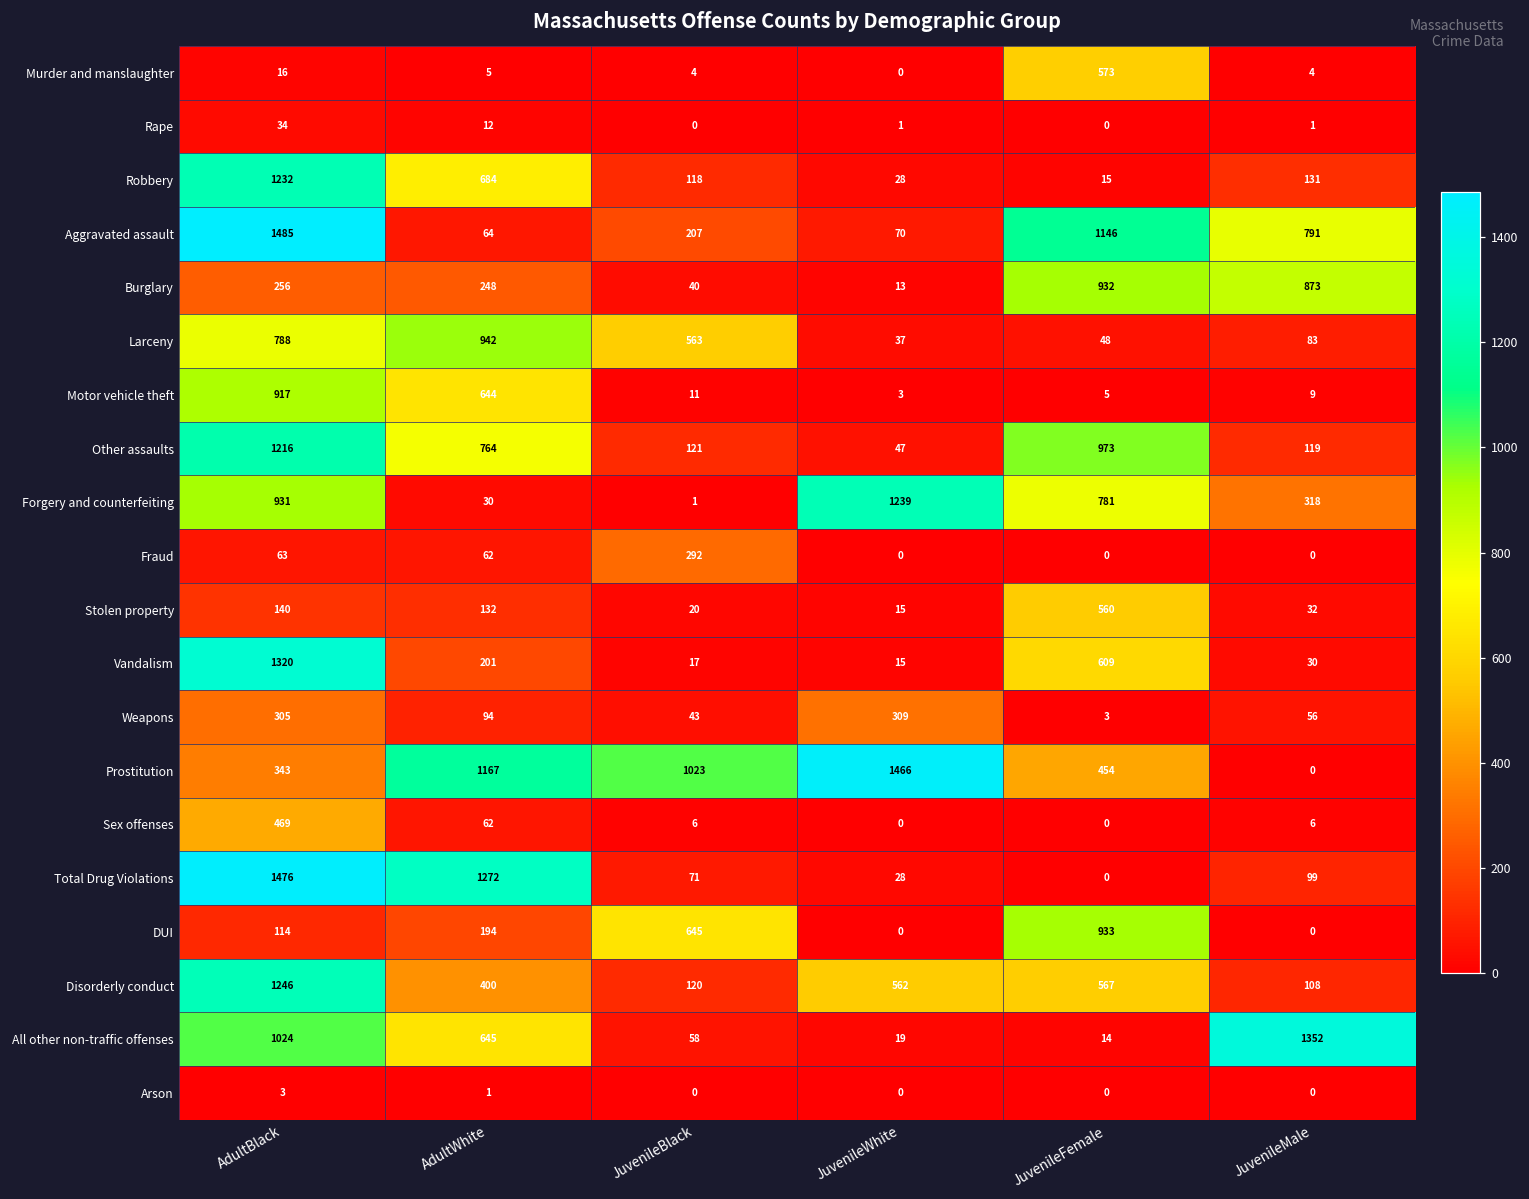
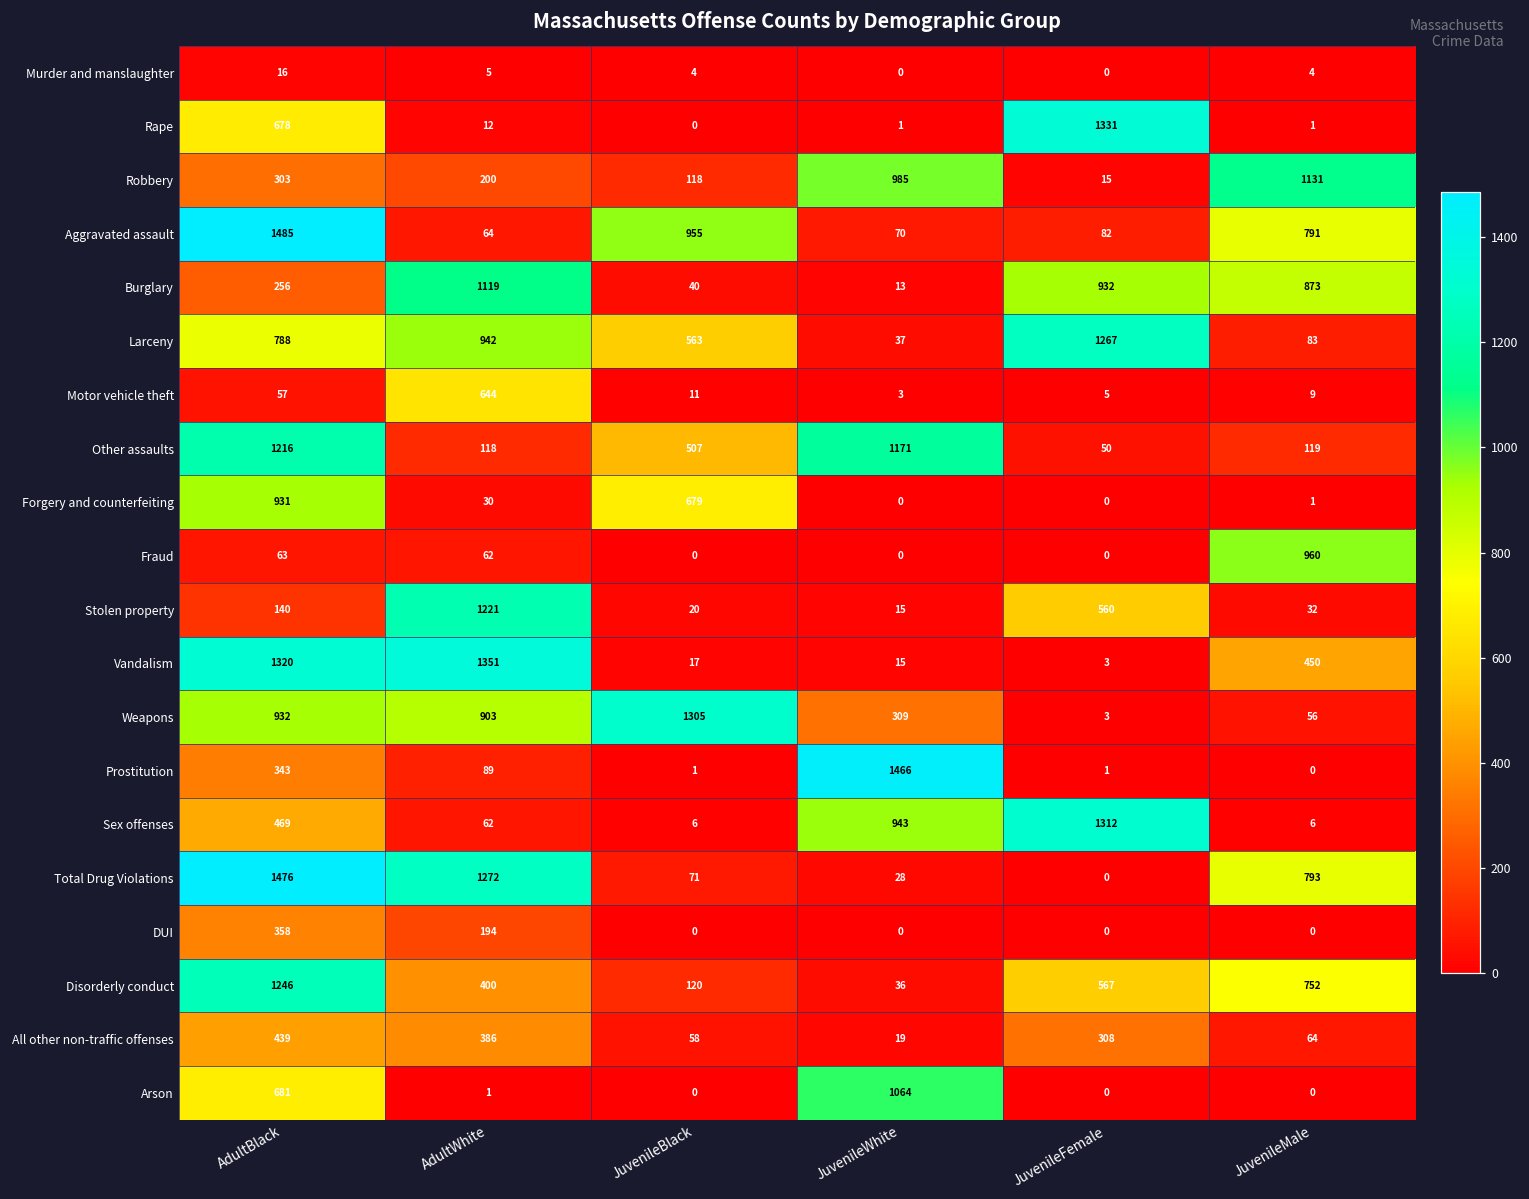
  {
    "Murder and manslaughter": {
      "AdultBlack": 16,
      "AdultWhite": 5,
      "JuvenileBlack": 4,
      "JuvenileWhite": 0,
-     "JuvenileFemale": 573,
+     "JuvenileFemale": 0,
      "JuvenileMale": 4
    },
    "Rape": {
-     "AdultBlack": 34,
+     "AdultBlack": 678,
      "AdultWhite": 12,
      "JuvenileBlack": 0,
      "JuvenileWhite": 1,
-     "JuvenileFemale": 0,
+     "JuvenileFemale": 1331,
      "JuvenileMale": 1
    },
    "Robbery": {
-     "AdultBlack": 1232,
-     "AdultWhite": 684,
+     "AdultBlack": 303,
+     "AdultWhite": 200,
      "JuvenileBlack": 118,
-     "JuvenileWhite": 28,
+     "JuvenileWhite": 985,
      "JuvenileFemale": 15,
-     "JuvenileMale": 131
+     "JuvenileMale": 1131
    },
    "Aggravated assault": {
      "AdultBlack": 1485,
      "AdultWhite": 64,
-     "JuvenileBlack": 207,
+     "JuvenileBlack": 955,
      "JuvenileWhite": 70,
-     "JuvenileFemale": 1146,
+     "JuvenileFemale": 82,
      "JuvenileMale": 791
    },
    "Burglary": {
      "AdultBlack": 256,
-     "AdultWhite": 248,
+     "AdultWhite": 1119,
      "JuvenileBlack": 40,
      "JuvenileWhite": 13,
      "JuvenileFemale": 932,
      "JuvenileMale": 873
    },
    "Larceny": {
      "AdultBlack": 788,
      "AdultWhite": 942,
      "JuvenileBlack": 563,
      "JuvenileWhite": 37,
-     "JuvenileFemale": 48,
+     "JuvenileFemale": 1267,
      "JuvenileMale": 83
    },
    "Motor vehicle theft": {
-     "AdultBlack": 917,
+     "AdultBlack": 57,
      "AdultWhite": 644,
      "JuvenileBlack": 11,
      "JuvenileWhite": 3,
      "JuvenileFemale": 5,
      "JuvenileMale": 9
    },
    "Other assaults": {
      "AdultBlack": 1216,
-     "AdultWhite": 764,
-     "JuvenileBlack": 121,
-     "JuvenileWhite": 47,
-     "JuvenileFemale": 973,
+     "AdultWhite": 118,
+     "JuvenileBlack": 507,
+     "JuvenileWhite": 1171,
+     "JuvenileFemale": 50,
      "JuvenileMale": 119
    },
    "Forgery and counterfeiting": {
      "AdultBlack": 931,
      "AdultWhite": 30,
-     "JuvenileBlack": 1,
-     "JuvenileWhite": 1239,
-     "JuvenileFemale": 781,
-     "JuvenileMale": 318
+     "JuvenileBlack": 679,
+     "JuvenileWhite": 0,
+     "JuvenileFemale": 0,
+     "JuvenileMale": 1
    },
    "Fraud": {
      "AdultBlack": 63,
      "AdultWhite": 62,
-     "JuvenileBlack": 292,
+     "JuvenileBlack": 0,
      "JuvenileWhite": 0,
      "JuvenileFemale": 0,
-     "JuvenileMale": 0
+     "JuvenileMale": 960
    },
    "Stolen property": {
      "AdultBlack": 140,
-     "AdultWhite": 132,
+     "AdultWhite": 1221,
      "JuvenileBlack": 20,
      "JuvenileWhite": 15,
      "JuvenileFemale": 560,
      "JuvenileMale": 32
    },
    "Vandalism": {
      "AdultBlack": 1320,
-     "AdultWhite": 201,
+     "AdultWhite": 1351,
      "JuvenileBlack": 17,
      "JuvenileWhite": 15,
-     "JuvenileFemale": 609,
-     "JuvenileMale": 30
+     "JuvenileFemale": 3,
+     "JuvenileMale": 450
    },
    "Weapons": {
-     "AdultBlack": 305,
-     "AdultWhite": 94,
-     "JuvenileBlack": 43,
+     "AdultBlack": 932,
+     "AdultWhite": 903,
+     "JuvenileBlack": 1305,
      "JuvenileWhite": 309,
      "JuvenileFemale": 3,
      "JuvenileMale": 56
    },
    "Prostitution": {
      "AdultBlack": 343,
-     "AdultWhite": 1167,
-     "JuvenileBlack": 1023,
+     "AdultWhite": 89,
+     "JuvenileBlack": 1,
      "JuvenileWhite": 1466,
-     "JuvenileFemale": 454,
+     "JuvenileFemale": 1,
      "JuvenileMale": 0
    },
    "Sex offenses": {
      "AdultBlack": 469,
      "AdultWhite": 62,
      "JuvenileBlack": 6,
-     "JuvenileWhite": 0,
-     "JuvenileFemale": 0,
+     "JuvenileWhite": 943,
+     "JuvenileFemale": 1312,
      "JuvenileMale": 6
    },
    "Total Drug Violations": {
      "AdultBlack": 1476,
      "AdultWhite": 1272,
      "JuvenileBlack": 71,
      "JuvenileWhite": 28,
      "JuvenileFemale": 0,
-     "JuvenileMale": 99
+     "JuvenileMale": 793
    },
    "DUI": {
-     "AdultBlack": 114,
+     "AdultBlack": 358,
      "AdultWhite": 194,
-     "JuvenileBlack": 645,
+     "JuvenileBlack": 0,
      "JuvenileWhite": 0,
-     "JuvenileFemale": 933,
+     "JuvenileFemale": 0,
      "JuvenileMale": 0
    },
    "Disorderly conduct": {
      "AdultBlack": 1246,
      "AdultWhite": 400,
      "JuvenileBlack": 120,
-     "JuvenileWhite": 562,
+     "JuvenileWhite": 36,
      "JuvenileFemale": 567,
-     "JuvenileMale": 108
+     "JuvenileMale": 752
    },
    "All other non-traffic offenses": {
-     "AdultBlack": 1024,
-     "AdultWhite": 645,
+     "AdultBlack": 439,
+     "AdultWhite": 386,
      "JuvenileBlack": 58,
      "JuvenileWhite": 19,
-     "JuvenileFemale": 14,
-     "JuvenileMale": 1352
+     "JuvenileFemale": 308,
+     "JuvenileMale": 64
    },
    "Arson": {
-     "AdultBlack": 3,
+     "AdultBlack": 681,
      "AdultWhite": 1,
      "JuvenileBlack": 0,
-     "JuvenileWhite": 0,
+     "JuvenileWhite": 1064,
      "JuvenileFemale": 0,
      "JuvenileMale": 0
    }
  }
